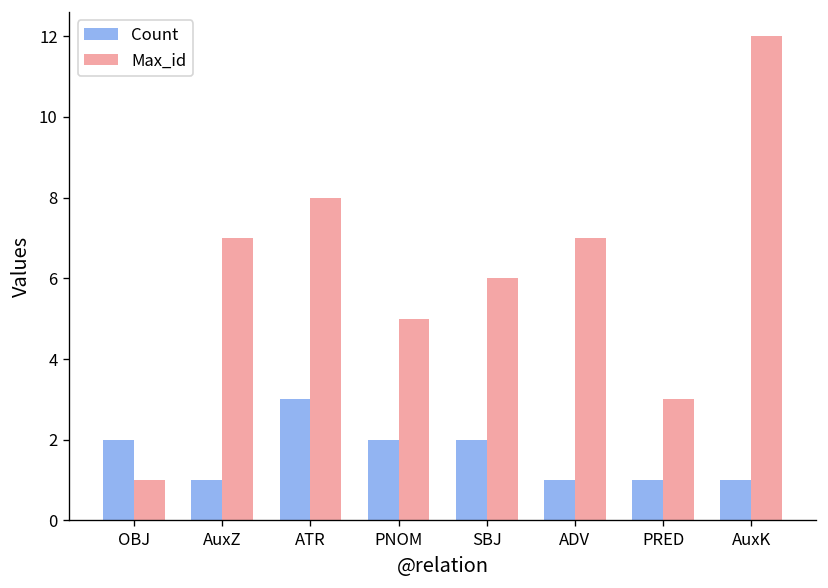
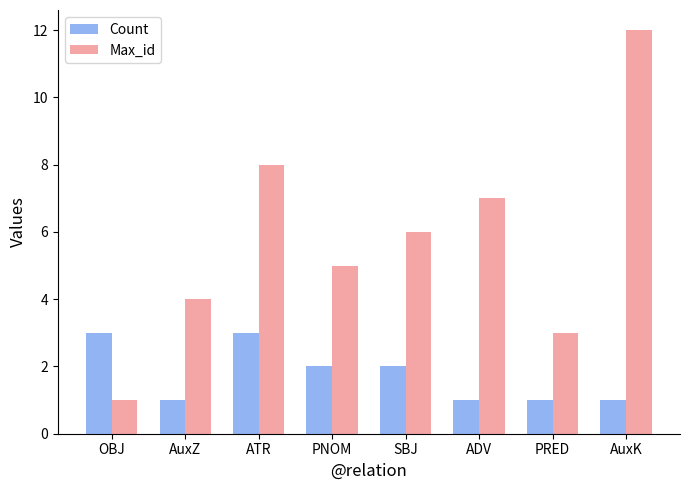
  {
    "Count": {
-     "OBJ": 2,
+     "OBJ": 3,
      "AuxZ": 1,
      "ATR": 3,
      "PNOM": 2,
      "SBJ": 2,
      "ADV": 1,
      "PRED": 1,
      "AuxK": 1
    },
    "Max_id": {
      "OBJ": 1,
-     "AuxZ": 7,
+     "AuxZ": 4,
      "ATR": 8,
      "PNOM": 5,
      "SBJ": 6,
      "ADV": 7,
      "PRED": 3,
      "AuxK": 12
    }
  }
